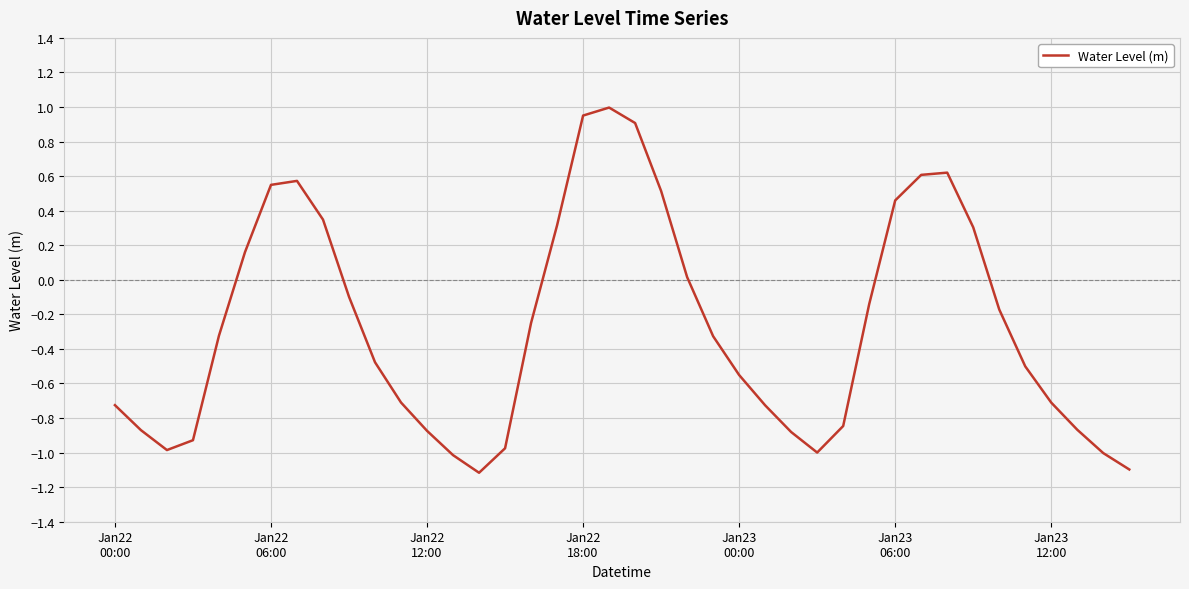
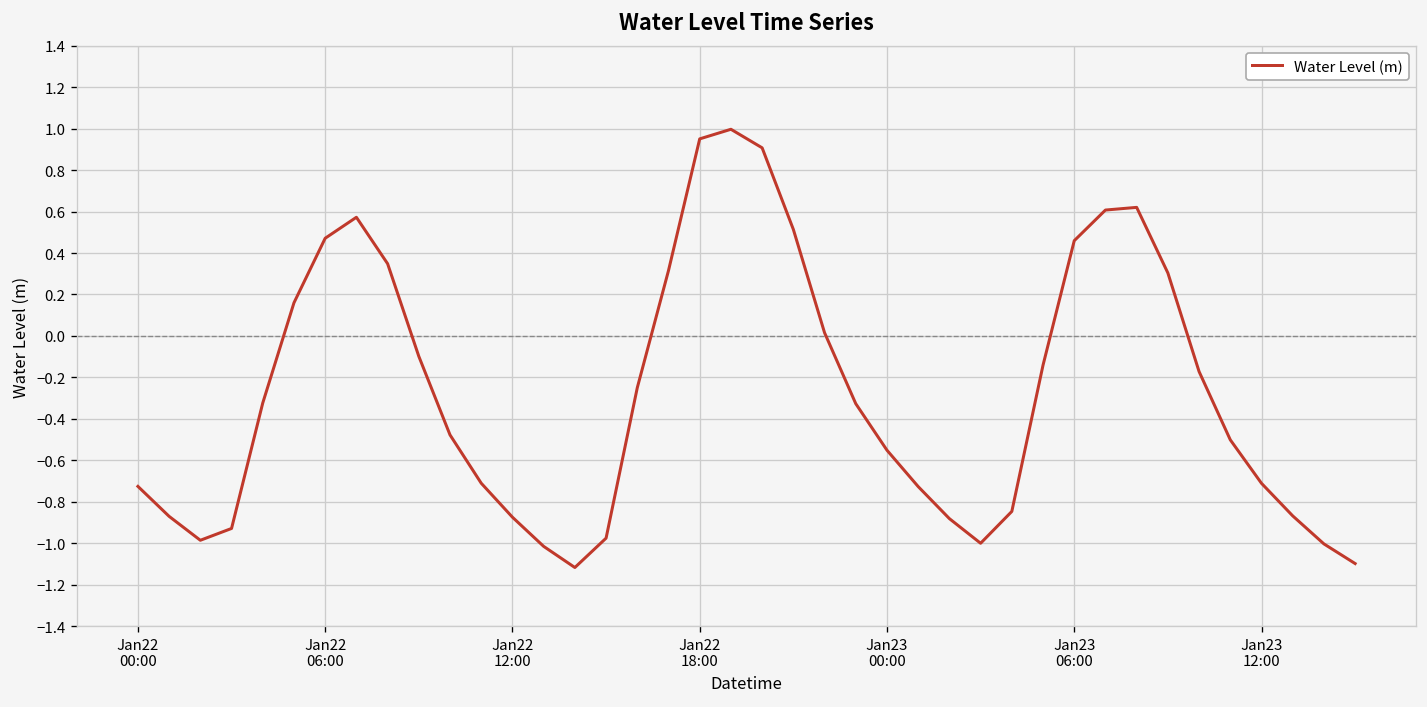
  {
    "Jan22 00:00": -0.73,
-   "Jan22 06:00": 0.55,
+   "Jan22 06:00": 0.47,
    "Jan22 12:00": -0.87,
    "Jan22 18:00": 0.95,
    "Jan23 00:00": -0.55,
    "Jan23 06:00": 0.46,
    "Jan23 12:00": -0.71
  }
